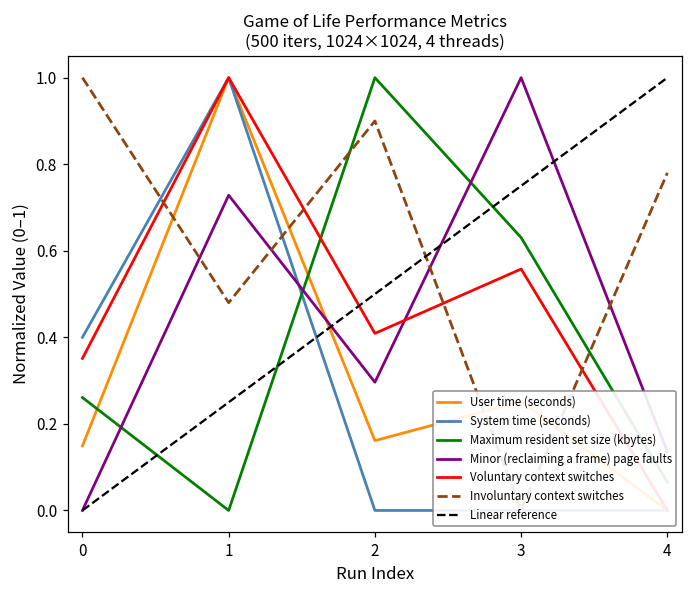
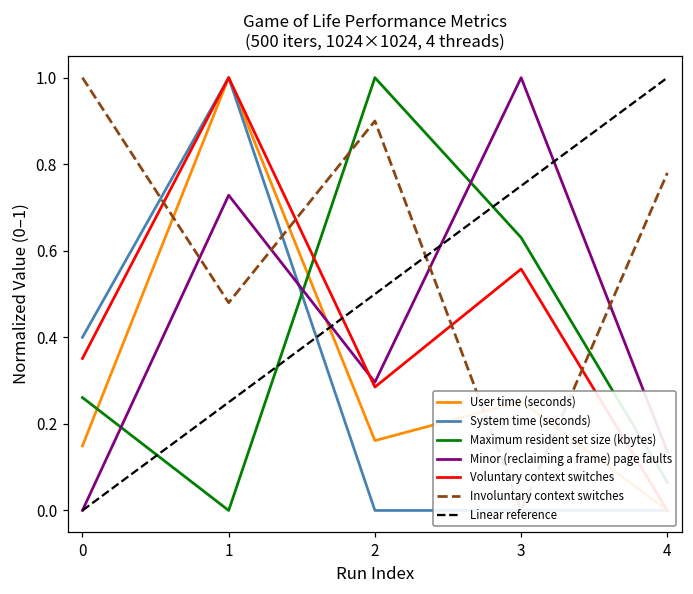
  {
    "User time (seconds)": {
      "0": 0.15,
      "2": 0.16,
      "3": 0.25
    },
    "System time (seconds)": {
      "0": 0.40,
      "2": 0.00
    },
    "Maximum resident set size (kbytes)": {
      "0": 0.26,
      "1": 0.00,
      "2": 1.00,
      "3": 0.63
    },
    "Minor (reclaiming a frame) page faults": {
      "1": 0.73,
      "2": 0.30,
      "3": 1.00
    },
    "Voluntary context switches": {
      "0": 0.35,
-     "2": 0.41,
+     "2": 0.29,
      "3": 0.56
    },
    "Involuntary context switches": {
      "0": 1.00,
      "1": 0.48,
      "2": 0.90,
      "4": 0.78
    },
    "Linear reference": {
      "4": 1.00
    }
  }
